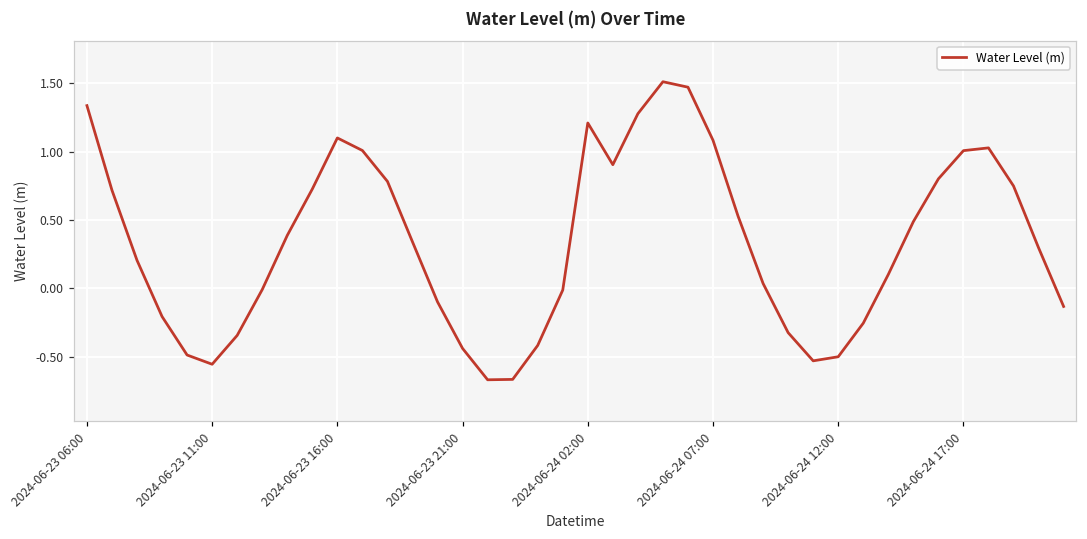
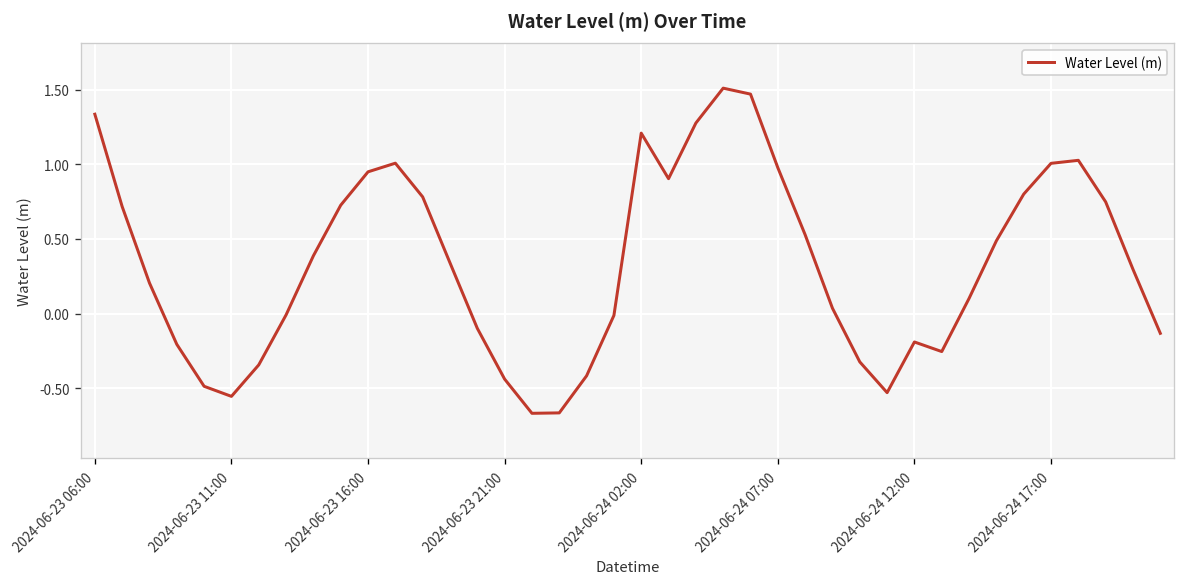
  {
    "2024-06-23 06:00": 1.34,
    "2024-06-23 11:00": -0.55,
-   "2024-06-23 16:00": 1.10,
+   "2024-06-23 16:00": 0.95,
    "2024-06-23 21:00": -0.44,
    "2024-06-24 02:00": 1.21,
-   "2024-06-24 07:00": 1.08,
-   "2024-06-24 12:00": -0.50,
+   "2024-06-24 07:00": 0.98,
+   "2024-06-24 12:00": -0.19,
    "2024-06-24 17:00": 1.01
  }
